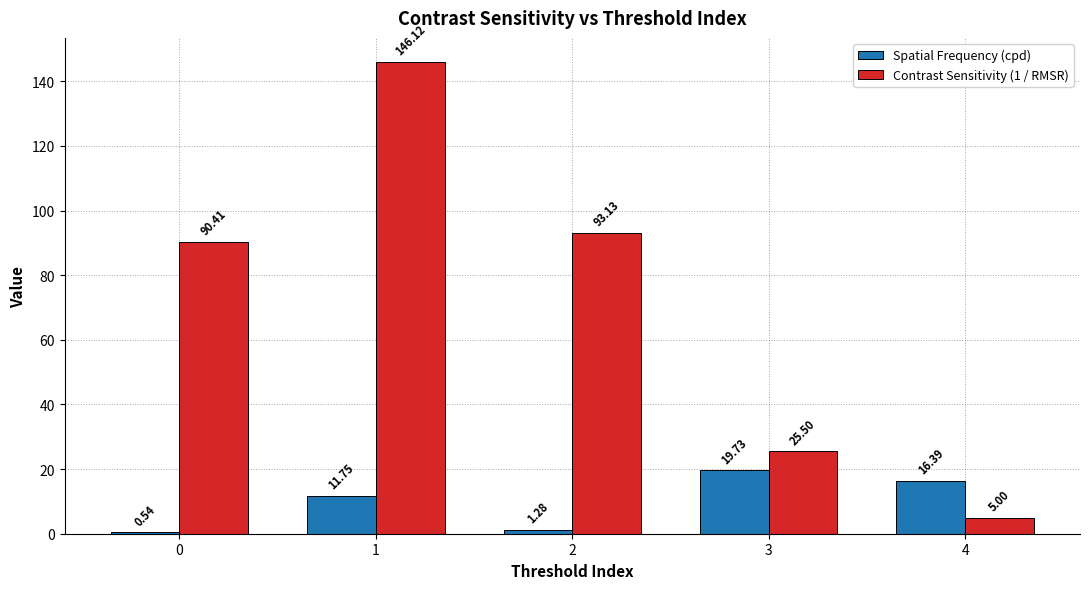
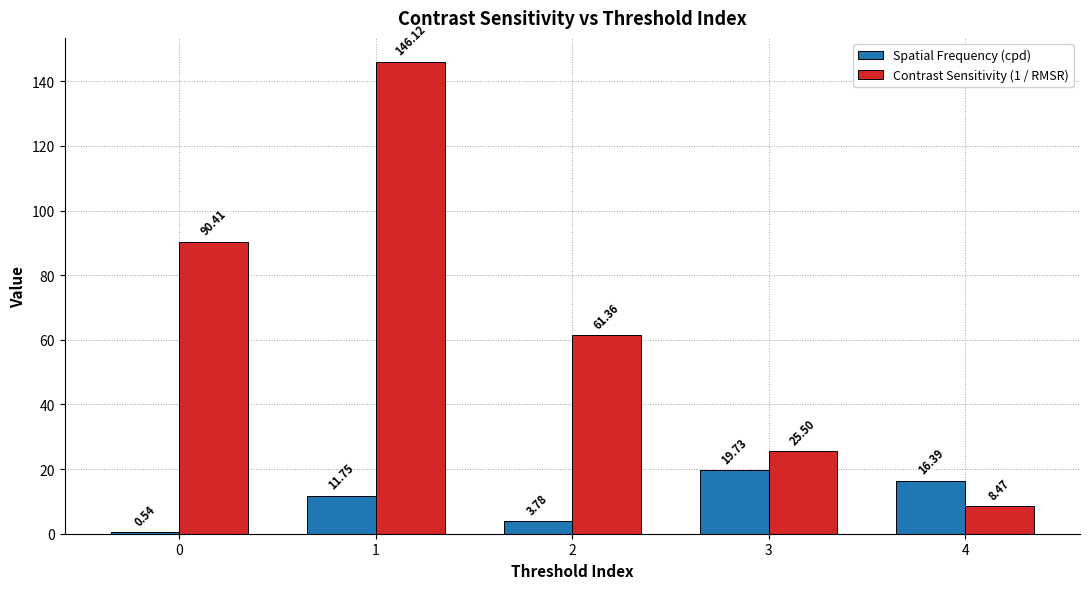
  {
    "Spatial Frequency (cpd)": {
      "0": 0.54,
      "1": 11.75,
-     "2": 1.28,
+     "2": 3.78,
      "3": 19.73,
      "4": 16.39
    },
    "Contrast Sensitivity (1 / RMSR)": {
      "0": 90.41,
      "1": 146.12,
-     "2": 93.13,
+     "2": 61.36,
      "3": 25.50,
-     "4": 5.00
+     "4": 8.47
    }
  }
